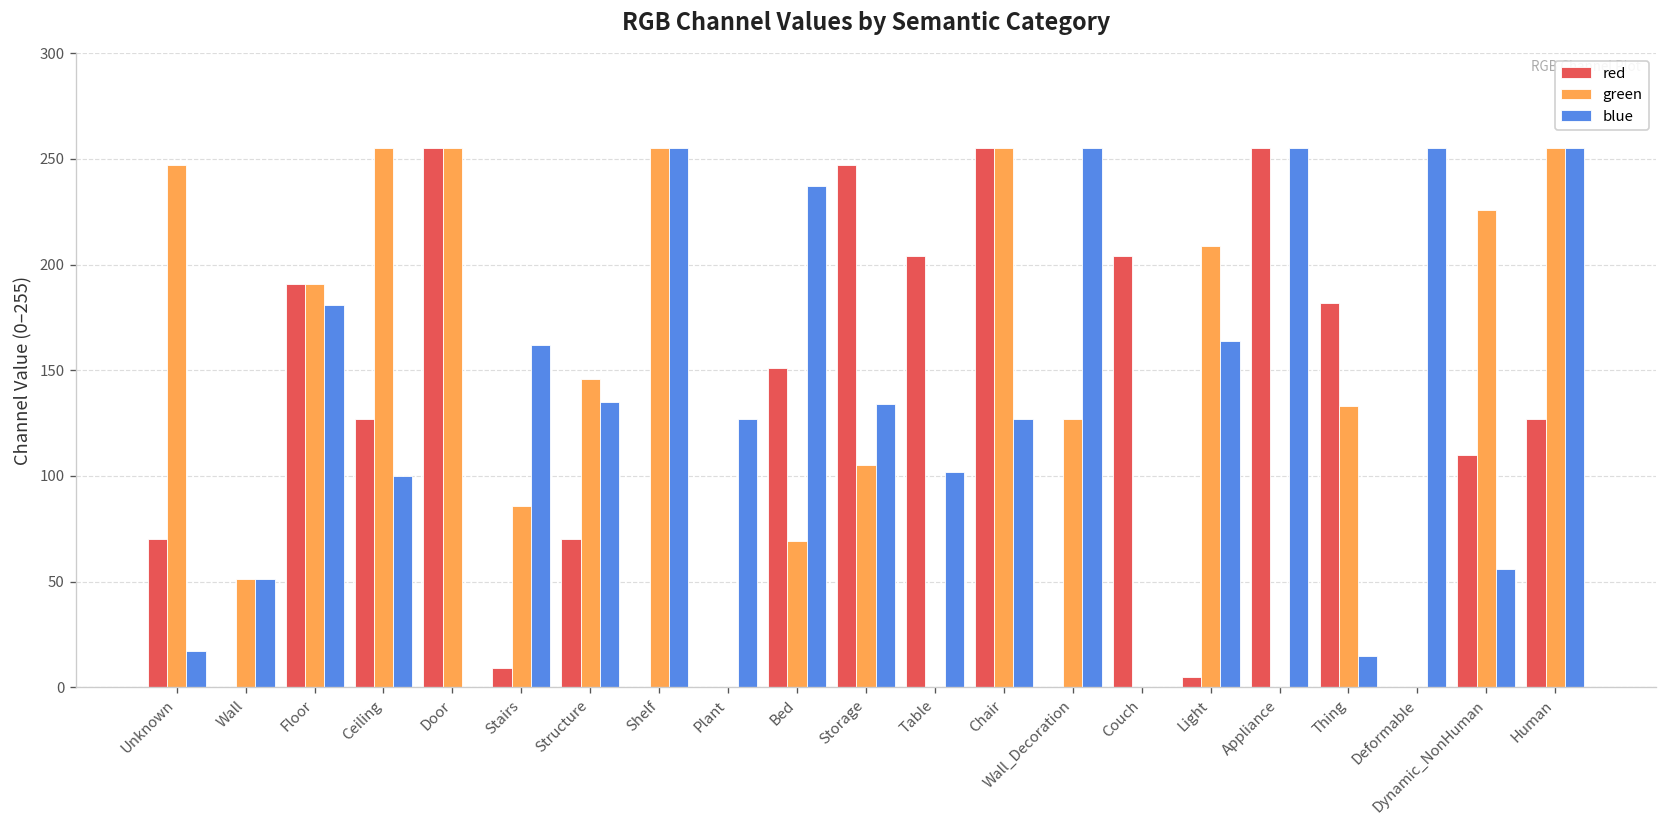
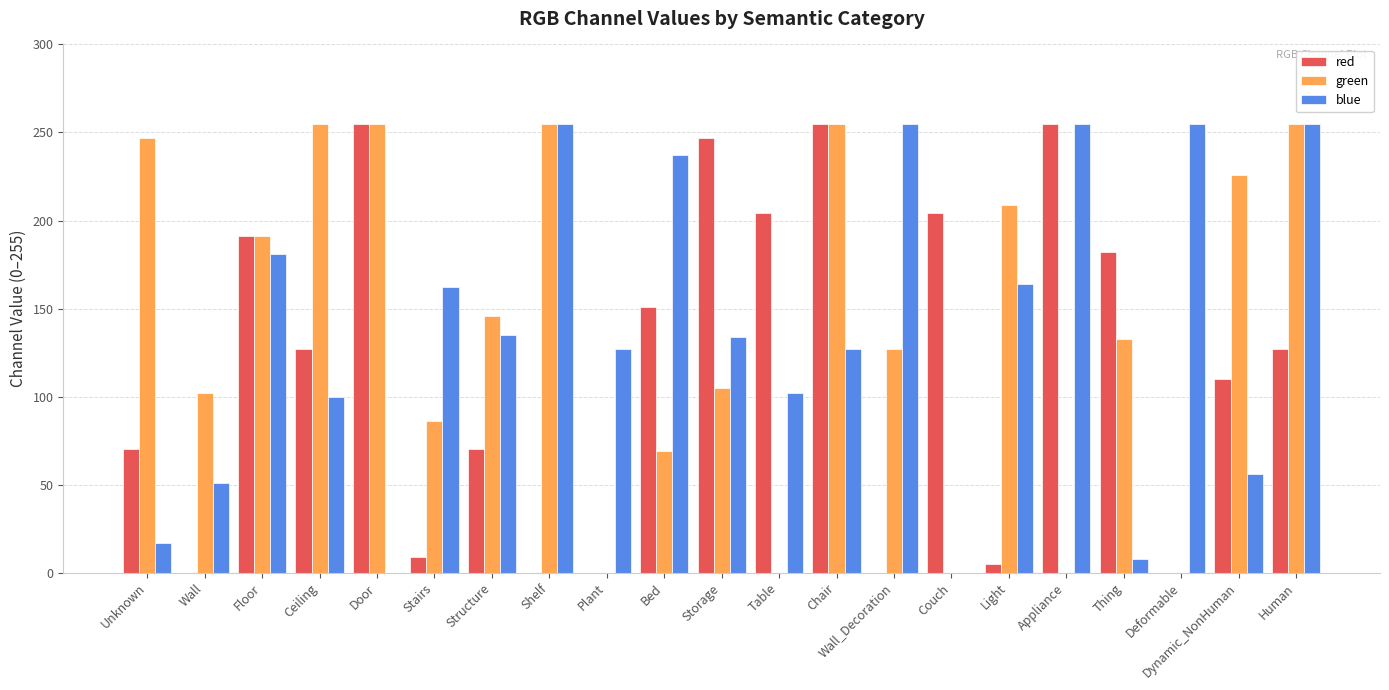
  {
    "red": {
      "Unknown": 70,
      "Wall": 0,
      "Floor": 191,
      "Ceiling": 127,
      "Door": 255,
      "Stairs": 9,
      "Structure": 70,
      "Shelf": 0,
      "Plant": 0,
      "Bed": 151,
      "Storage": 247,
      "Table": 204,
      "Chair": 255,
      "Wall_Decoration": 0,
      "Couch": 204,
      "Light": 5,
      "Appliance": 255,
      "Thing": 182,
      "Deformable": 0,
      "Dynamic_NonHuman": 110,
      "Human": 127
    },
    "green": {
      "Unknown": 247,
-     "Wall": 51,
+     "Wall": 102,
      "Floor": 191,
      "Ceiling": 255,
      "Door": 255,
      "Stairs": 86,
      "Structure": 146,
      "Shelf": 255,
      "Plant": 0,
      "Bed": 69,
      "Storage": 105,
      "Table": 0,
      "Chair": 255,
      "Wall_Decoration": 127,
      "Couch": 0,
      "Light": 209,
      "Appliance": 0,
      "Thing": 133,
      "Deformable": 0,
      "Dynamic_NonHuman": 226,
      "Human": 255
    },
    "blue": {
      "Unknown": 17,
      "Wall": 51,
      "Floor": 181,
      "Ceiling": 100,
      "Door": 0,
      "Stairs": 162,
      "Structure": 135,
      "Shelf": 255,
      "Plant": 127,
      "Bed": 237,
      "Storage": 134,
      "Table": 102,
      "Chair": 127,
      "Wall_Decoration": 255,
      "Couch": 0,
      "Light": 164,
      "Appliance": 255,
-     "Thing": 15,
+     "Thing": 8,
      "Deformable": 255,
      "Dynamic_NonHuman": 56,
      "Human": 255
    }
  }
